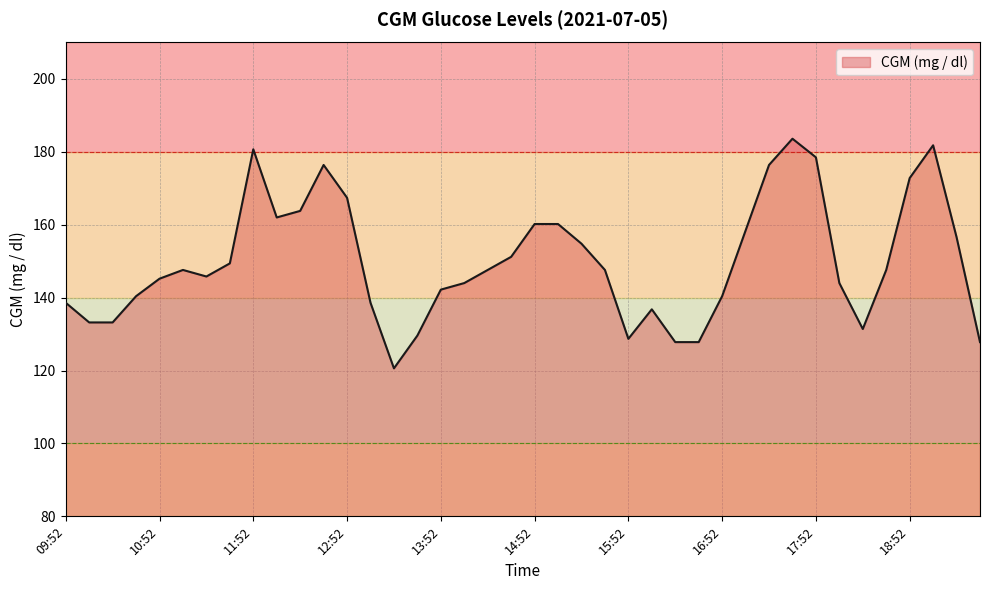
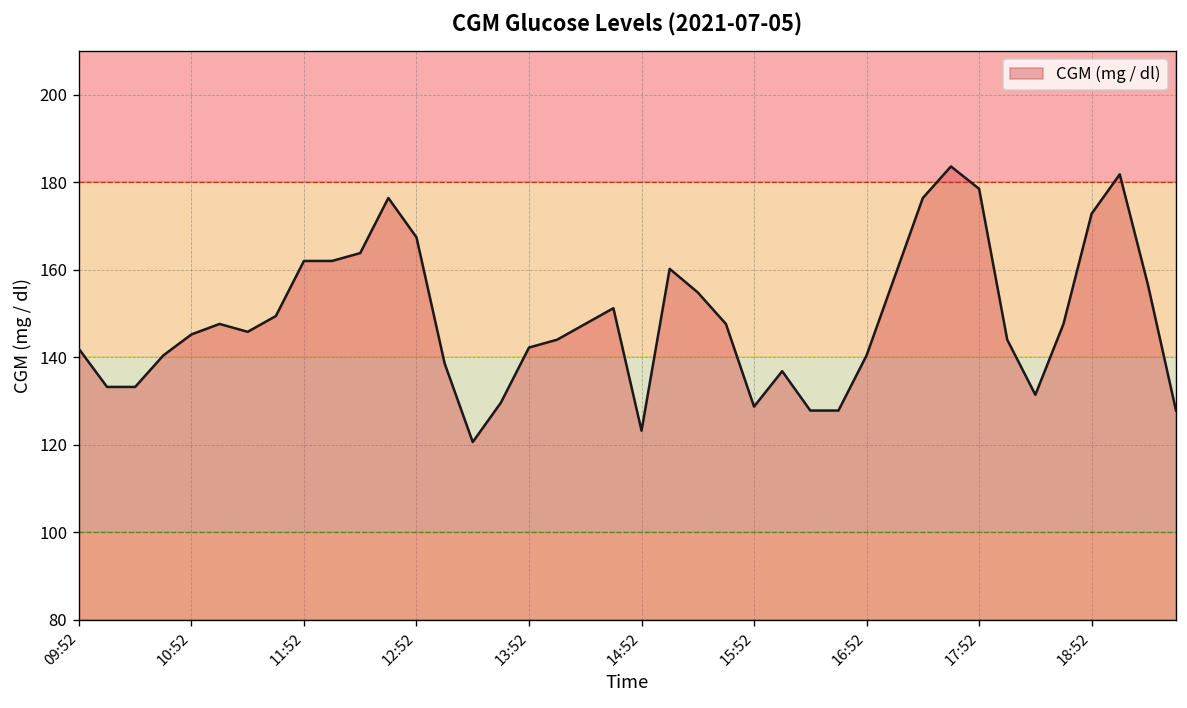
  {
-   "09:52": 139,
+   "09:52": 142,
    "10:52": 145,
-   "11:52": 181,
+   "11:52": 162,
    "12:52": 167,
    "13:52": 142,
-   "14:52": 160,
+   "14:52": 123,
    "15:52": 129,
    "16:52": 140,
    "17:52": 179,
    "18:52": 173
  }
